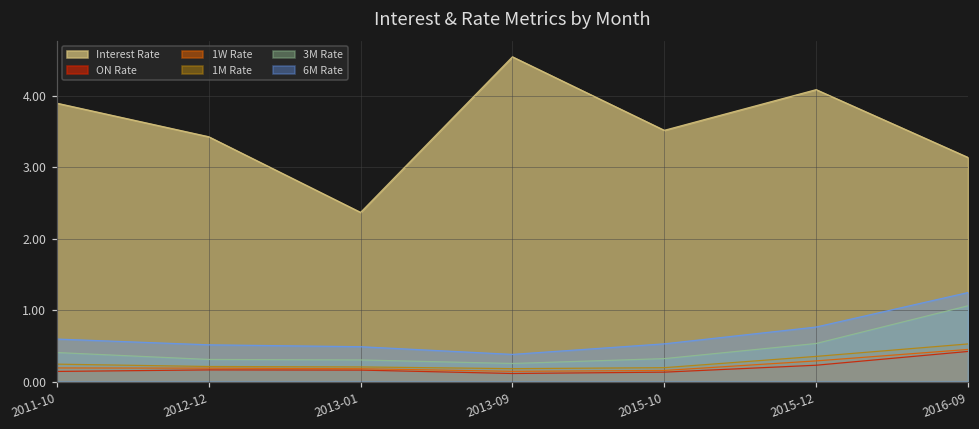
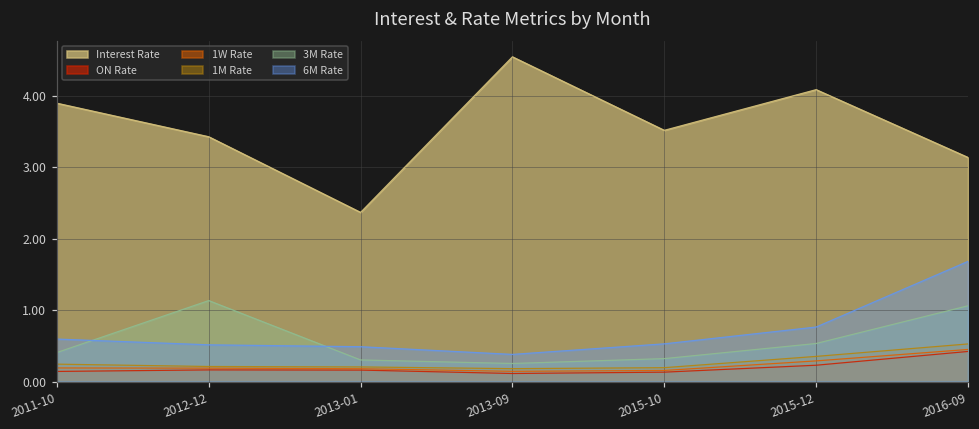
  {
    "Interest Rate": {
      "2011-10": 3.9,
      "2012-12": 3.4,
      "2013-01": 2.4,
      "2013-09": 4.6,
      "2015-10": 3.5,
      "2015-12": 4.1,
      "2016-09": 3.1
    },
    "3M Rate": {
      "2011-10": 0.4,
-     "2012-12": 0.3,
+     "2012-12": 1.1,
      "2013-01": 0.3,
      "2013-09": 0.3,
      "2015-10": 0.3,
      "2015-12": 0.5,
      "2016-09": 1.1
    },
    "6M Rate": {
      "2011-10": 0.6,
      "2012-12": 0.5,
      "2013-01": 0.5,
      "2013-09": 0.4,
      "2015-10": 0.5,
      "2015-12": 0.8,
-     "2016-09": 1.2
+     "2016-09": 1.7
    }
  }
